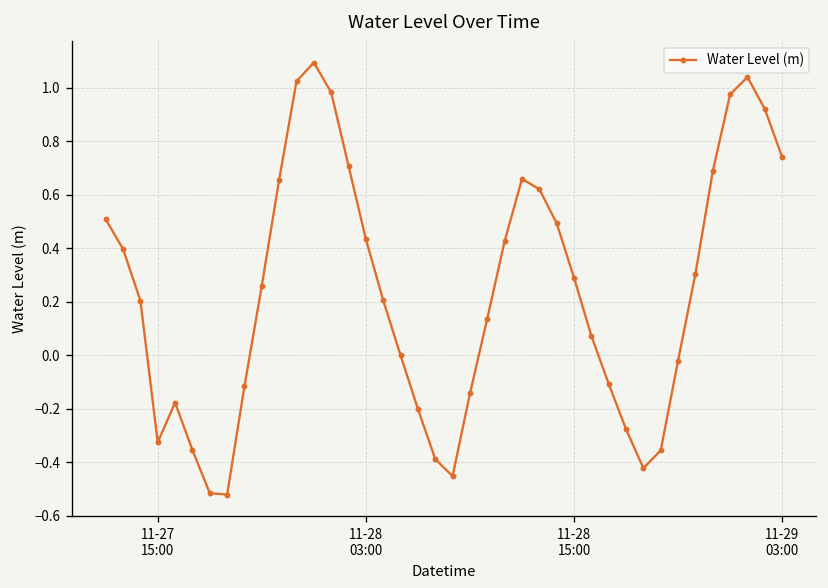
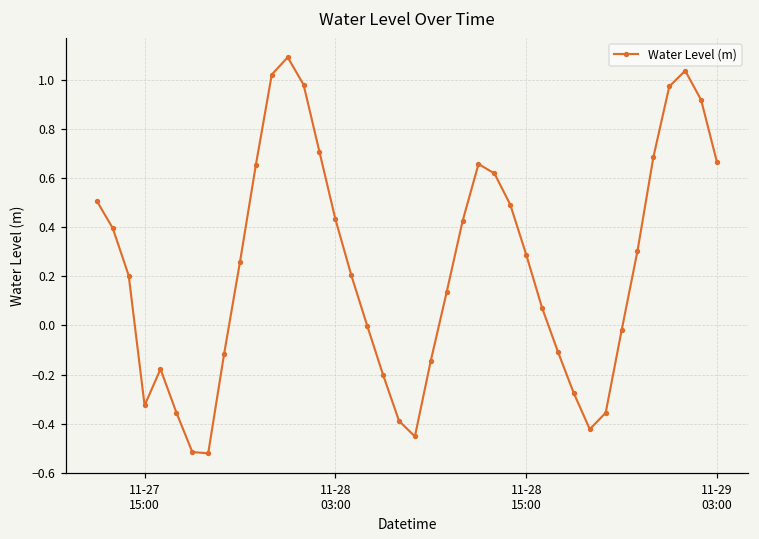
  {
    "11-27 15:00": -0.33,
    "11-28 03:00": 0.43,
    "11-28 15:00": 0.29,
-   "11-29 03:00": 0.74
+   "11-29 03:00": 0.67
  }
